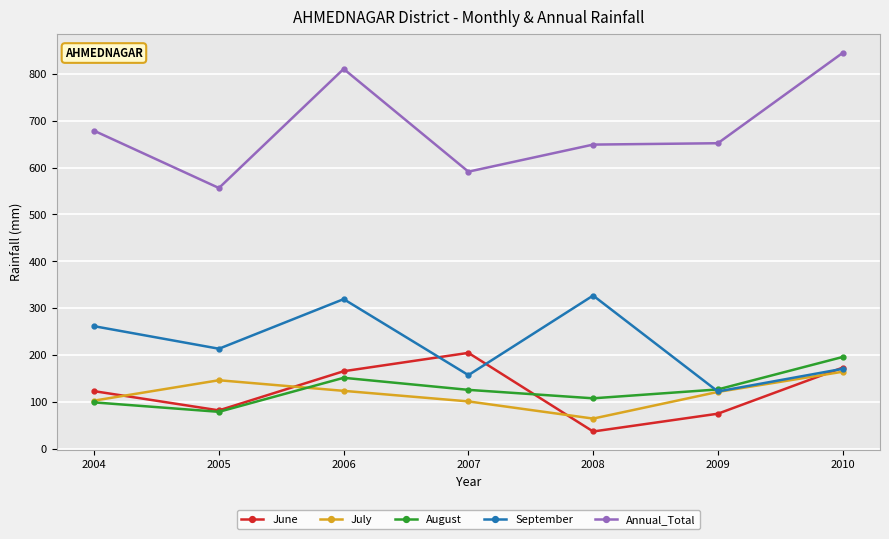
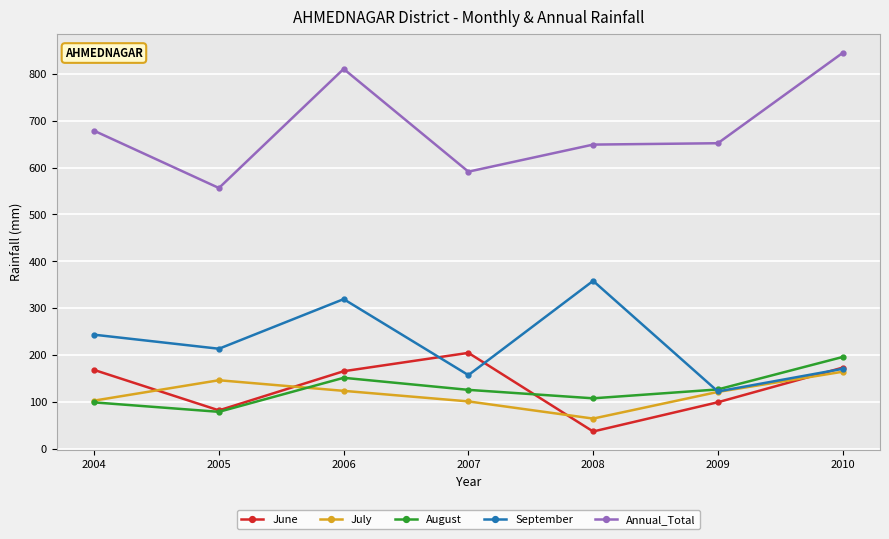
  {
    "June": {
-     "2004": 120,
+     "2004": 170,
      "2006": 170,
      "2007": 210,
      "2008": 40,
-     "2009": 80
+     "2009": 100
    },
    "July": {
      "2005": 150,
      "2006": 120,
      "2007": 100,
      "2008": 70,
      "2010": 170
    },
    "August": {
      "2006": 150,
      "2007": 130,
      "2008": 110,
      "2010": 200
    },
    "September": {
-     "2004": 260,
+     "2004": 240,
      "2005": 210,
      "2006": 320,
      "2007": 160,
-     "2008": 330
+     "2008": 360
    },
    "Annual_Total": {
      "2004": 680,
      "2005": 560,
      "2006": 810,
      "2007": 590,
      "2008": 650,
      "2009": 650,
      "2010": 840
    }
  }
